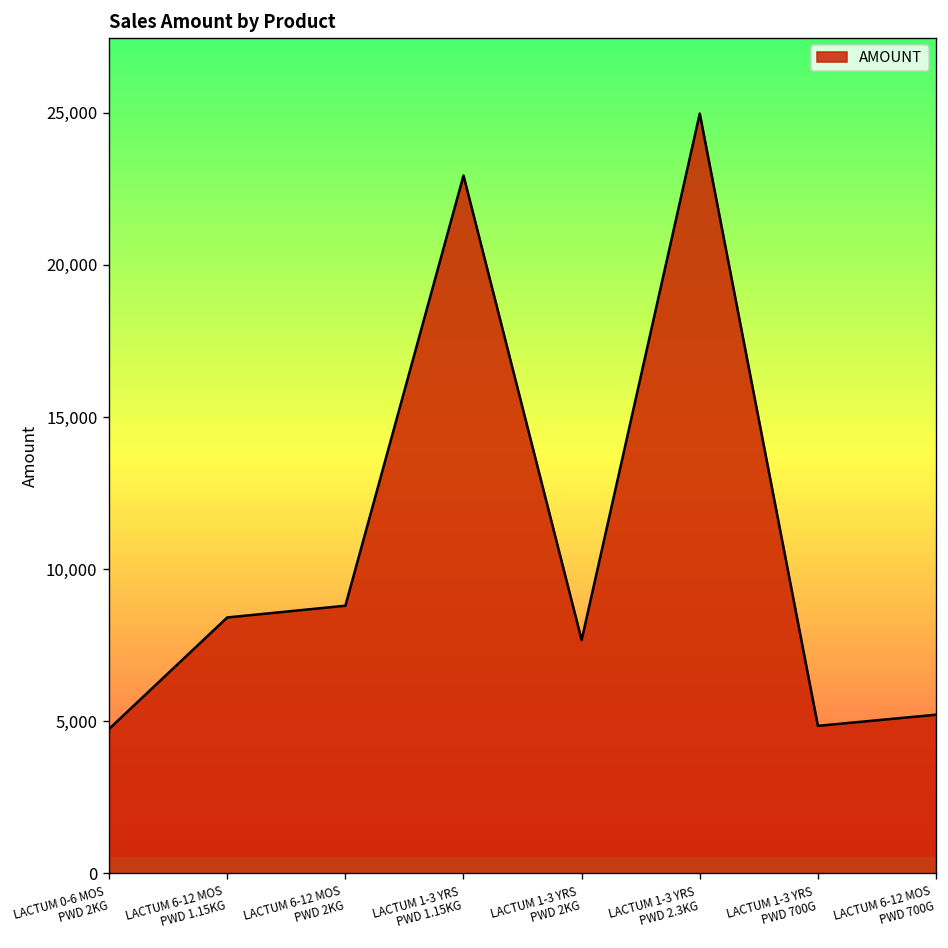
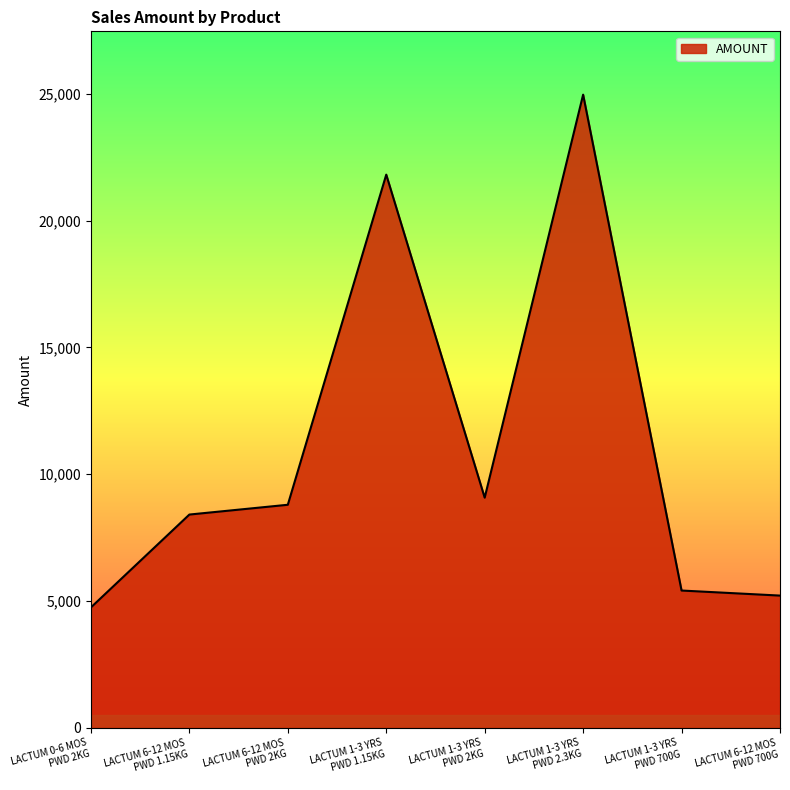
  {
    "LACTUM 0-6 MOS PWD 2KG": "4,700",
    "LACTUM 6-12 MOS PWD 1.15KG": "8,400",
    "LACTUM 6-12 MOS PWD 2KG": "8,800",
-   "LACTUM 1-3 YRS PWD 1.15KG": "22,900",
-   "LACTUM 1-3 YRS PWD 2KG": "7,700",
+   "LACTUM 1-3 YRS PWD 1.15KG": "21,800",
+   "LACTUM 1-3 YRS PWD 2KG": "9,100",
    "LACTUM 1-3 YRS PWD 2.3KG": "25,000",
-   "LACTUM 1-3 YRS PWD 700G": "4,800",
+   "LACTUM 1-3 YRS PWD 700G": "5,400",
    "LACTUM 6-12 MOS PWD 700G": "5,200"
  }
